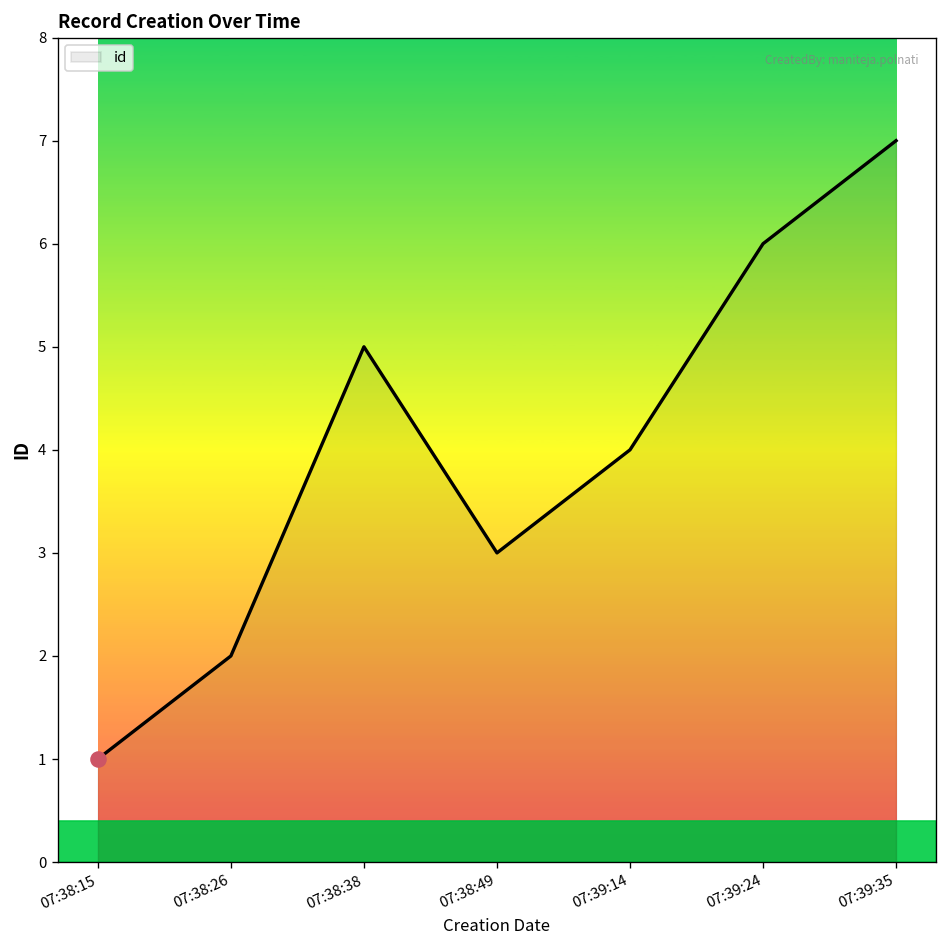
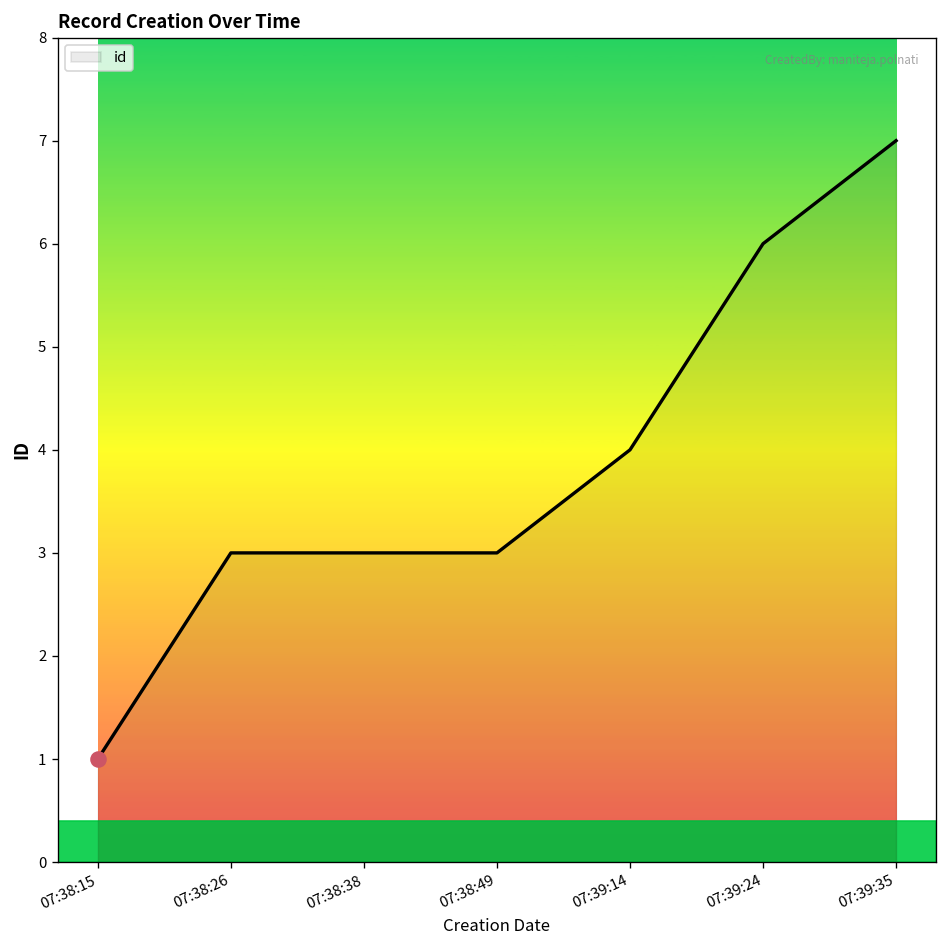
  {
    "id": {
-     "07:38:26": 2,
-     "07:38:38": 5,
+     "07:38:26": 3,
+     "07:38:38": 3,
      "07:38:49": 3,
      "07:39:14": 4,
      "07:39:24": 6,
      "07:39:35": 7
    }
  }
